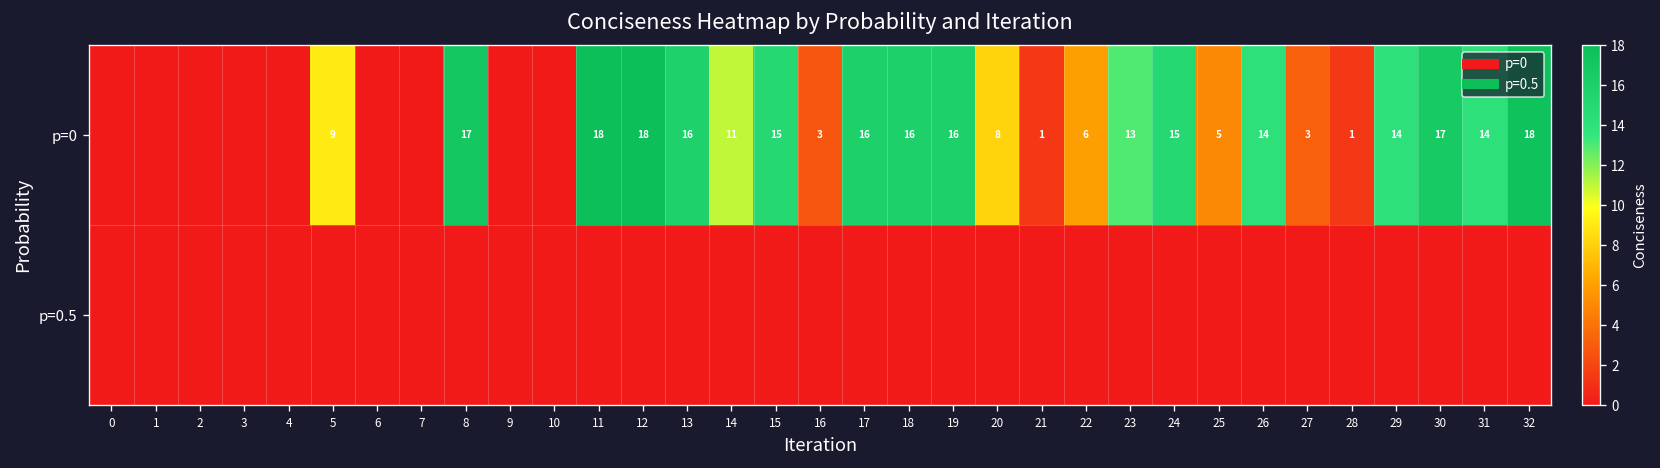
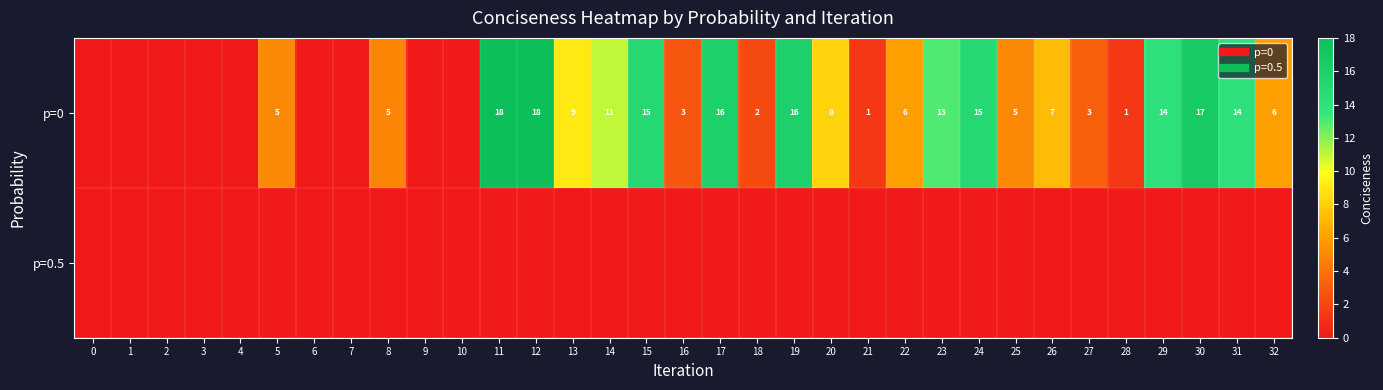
  {
    "p=0": {
-     "5": 9,
-     "8": 17,
+     "5": 5,
+     "8": 5,
      "11": 18,
      "12": 18,
-     "13": 16,
+     "13": 9,
      "14": 11,
      "15": 15,
      "16": 3,
      "17": 16,
-     "18": 16,
+     "18": 2,
      "19": 16,
      "20": 8,
      "21": 1,
      "22": 6,
      "23": 13,
      "24": 15,
      "25": 5,
-     "26": 14,
+     "26": 7,
      "27": 3,
      "28": 1,
      "29": 14,
      "30": 17,
      "31": 14,
-     "32": 18
+     "32": 6
    }
  }
